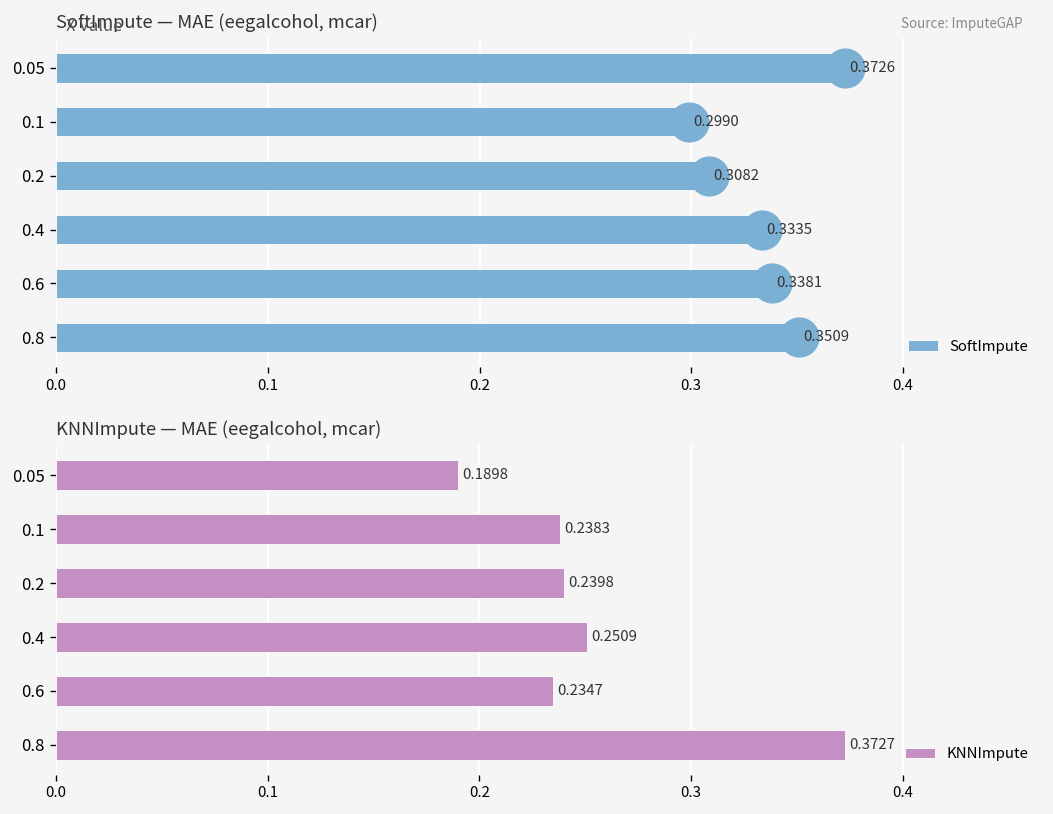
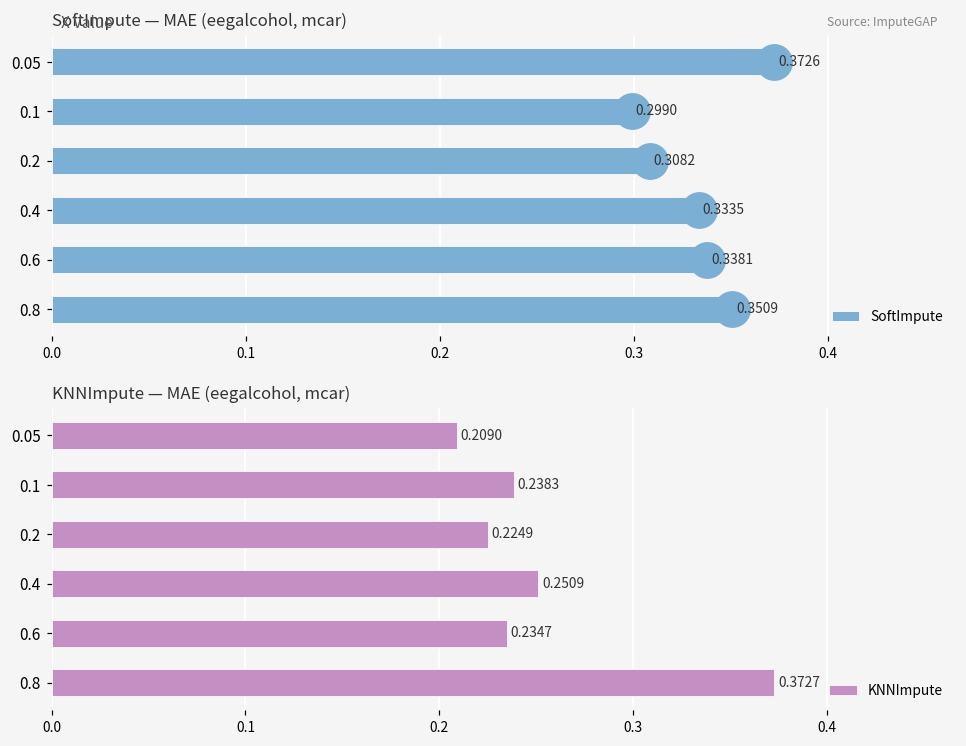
  {
    "KNNImpute — MAE (eegalcohol, mcar)": {
-     "0.05": 0.1898,
+     "0.05": 0.2090,
      "0.1": 0.2383,
-     "0.2": 0.2398,
+     "0.2": 0.2249,
      "0.4": 0.2509,
      "0.6": 0.2347,
      "0.8": 0.3727
    }
  }
